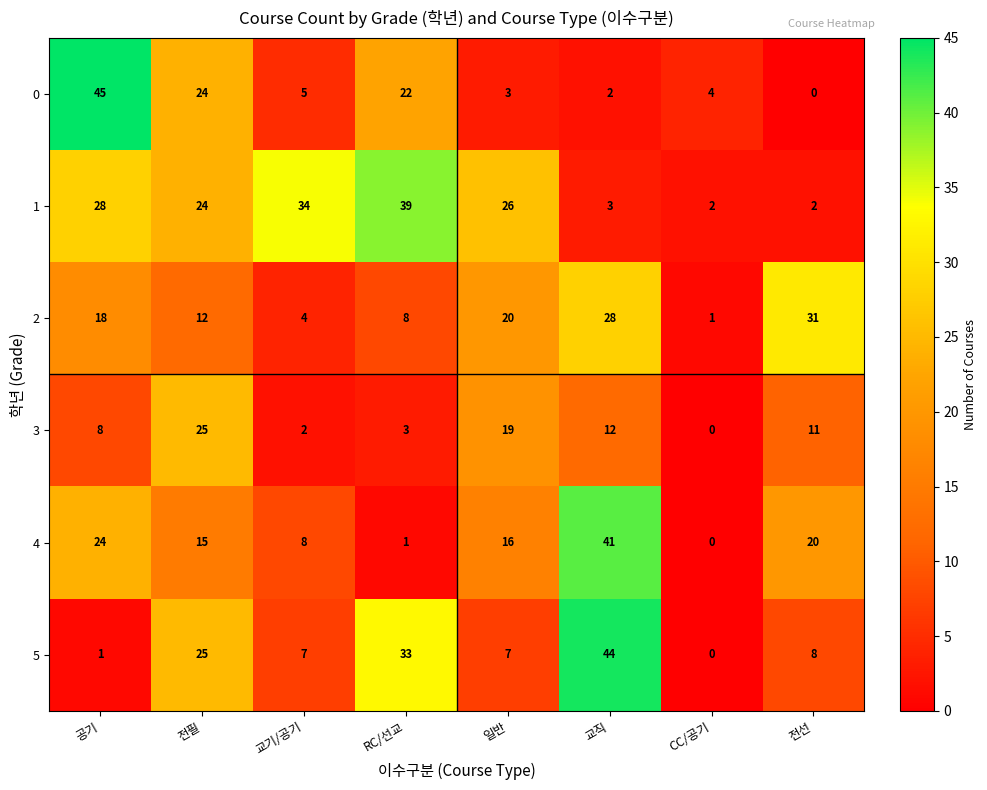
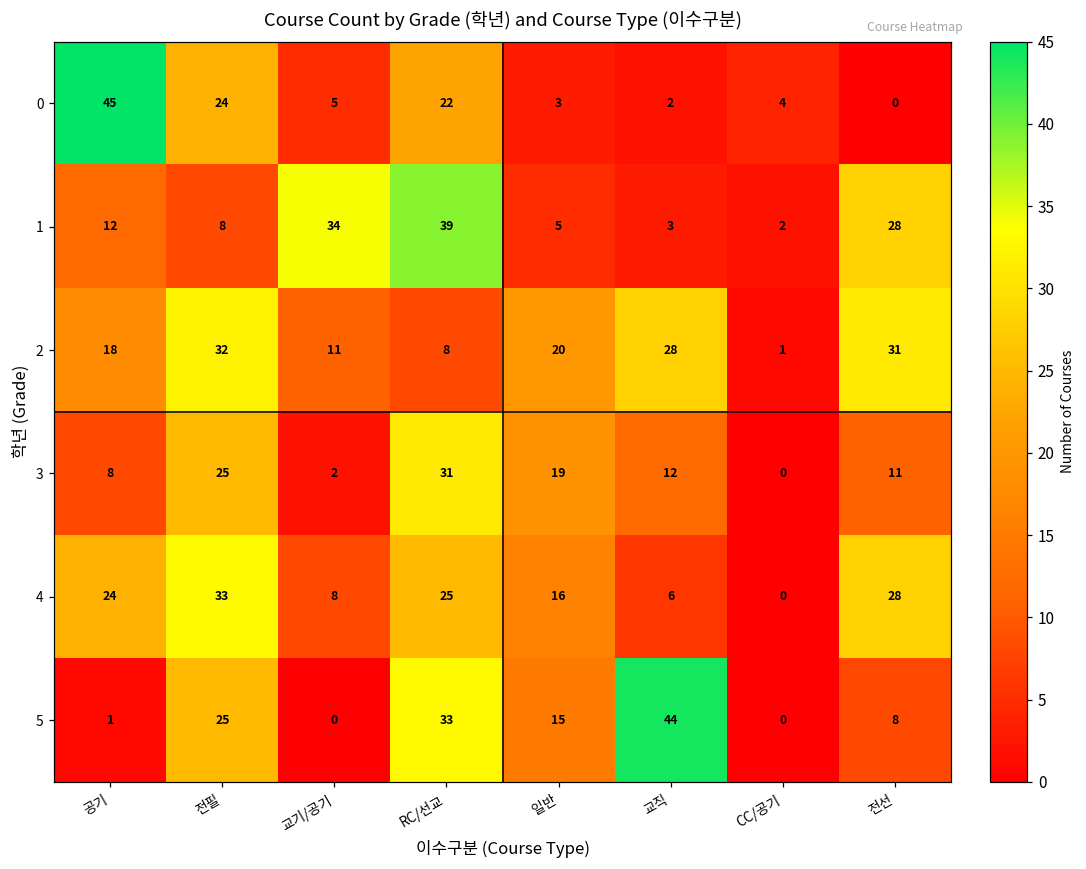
  {
    "0": {
      "공기": 45,
      "전필": 24,
      "교기/공기": 5,
      "RC/선교": 22,
      "일반": 3,
      "교직": 2,
      "CC/공기": 4,
      "전선": 0
    },
    "1": {
-     "공기": 28,
-     "전필": 24,
+     "공기": 12,
+     "전필": 8,
      "교기/공기": 34,
      "RC/선교": 39,
-     "일반": 26,
+     "일반": 5,
      "교직": 3,
      "CC/공기": 2,
-     "전선": 2
+     "전선": 28
    },
    "2": {
      "공기": 18,
-     "전필": 12,
-     "교기/공기": 4,
+     "전필": 32,
+     "교기/공기": 11,
      "RC/선교": 8,
      "일반": 20,
      "교직": 28,
      "CC/공기": 1,
      "전선": 31
    },
    "3": {
      "공기": 8,
      "전필": 25,
      "교기/공기": 2,
-     "RC/선교": 3,
+     "RC/선교": 31,
      "일반": 19,
      "교직": 12,
      "CC/공기": 0,
      "전선": 11
    },
    "4": {
      "공기": 24,
-     "전필": 15,
+     "전필": 33,
      "교기/공기": 8,
-     "RC/선교": 1,
+     "RC/선교": 25,
      "일반": 16,
-     "교직": 41,
+     "교직": 6,
      "CC/공기": 0,
-     "전선": 20
+     "전선": 28
    },
    "5": {
      "공기": 1,
      "전필": 25,
-     "교기/공기": 7,
+     "교기/공기": 0,
      "RC/선교": 33,
-     "일반": 7,
+     "일반": 15,
      "교직": 44,
      "CC/공기": 0,
      "전선": 8
    }
  }
